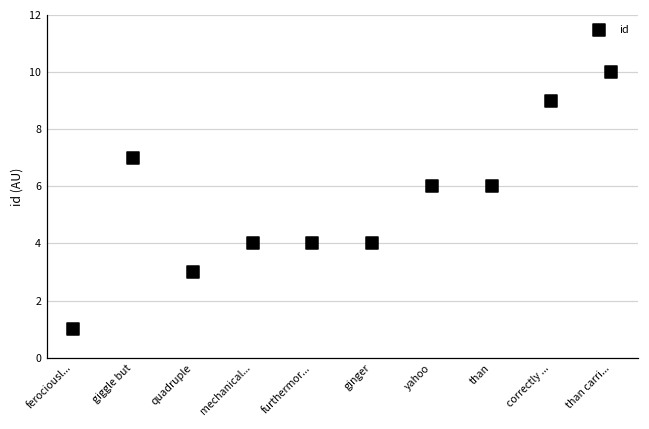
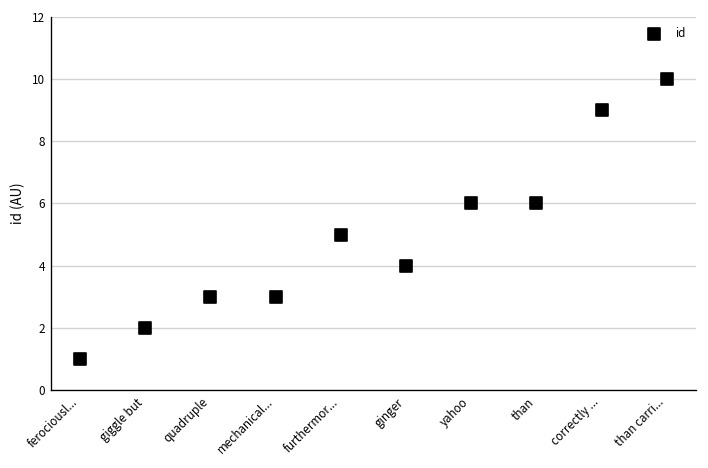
  {
-   "giggle but": 7,
-   "mechanical...": 4,
-   "furthermor...": 4
+   "giggle but": 2,
+   "mechanical...": 3,
+   "furthermor...": 5
  }
